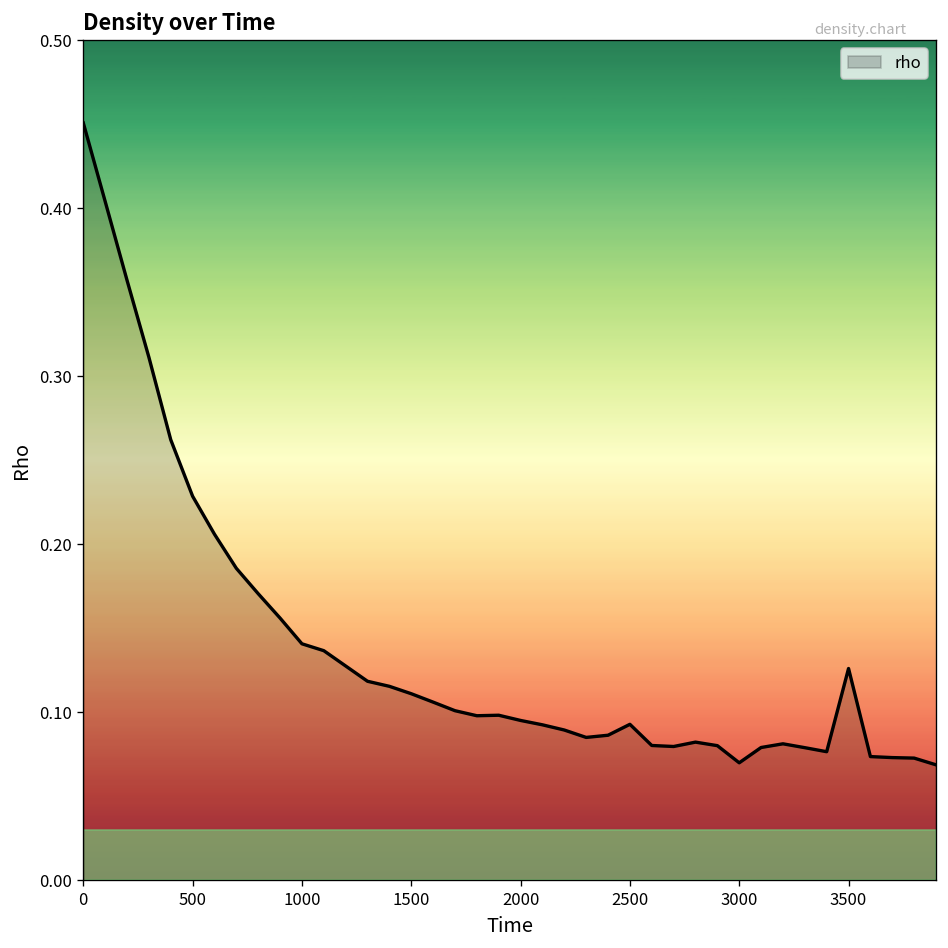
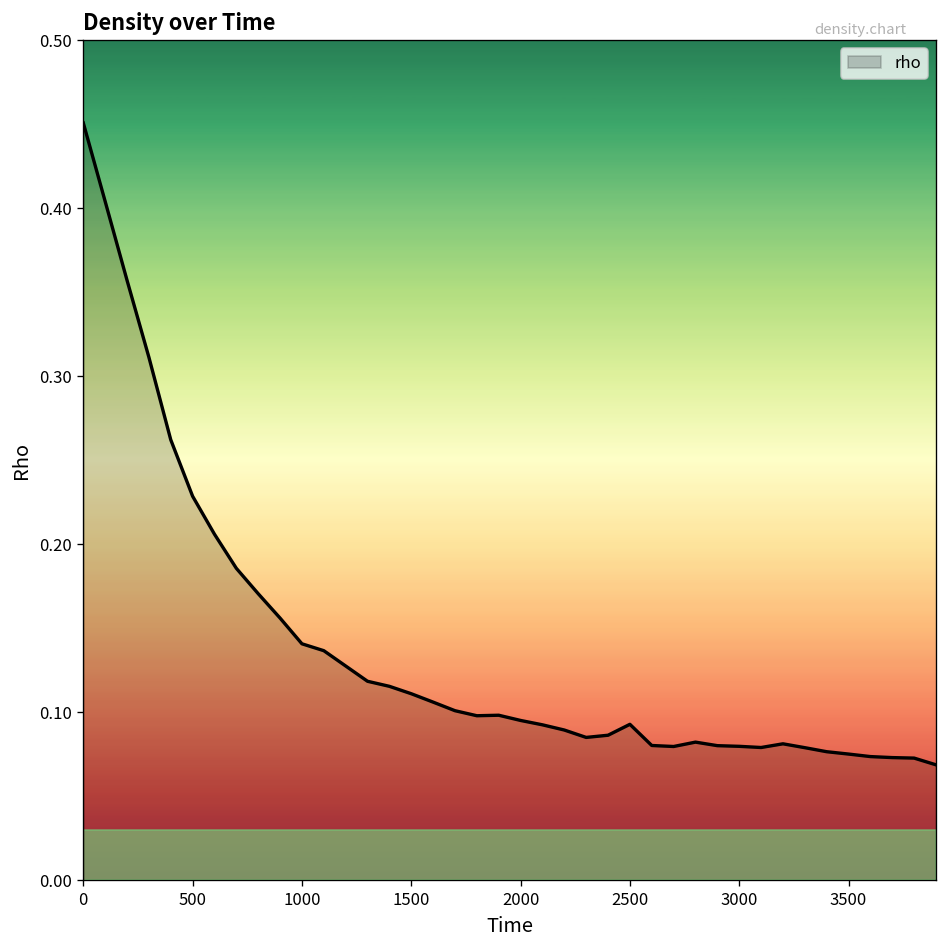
  {
    "0": 0.451,
    "500": 0.229,
    "1000": 0.141,
    "1500": 0.111,
    "2000": 0.095,
    "2500": 0.093,
-   "3000": 0.070,
-   "3500": 0.126
+   "3000": 0.080,
+   "3500": 0.075
  }
